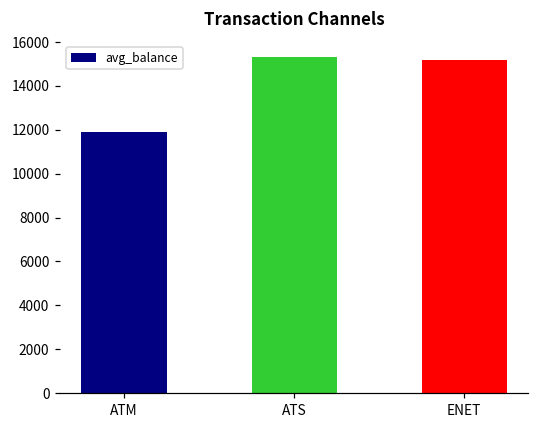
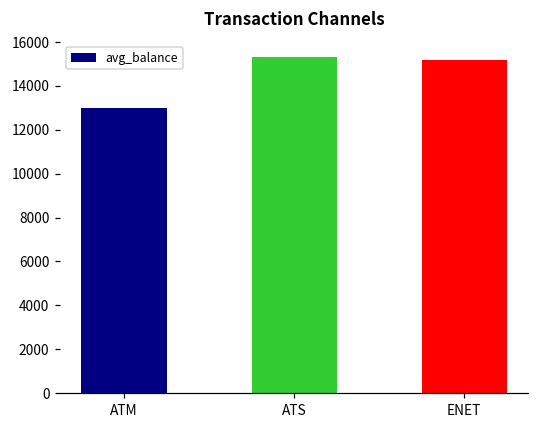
  {
-   "ATM": 11900,
+   "ATM": 13000,
    "ATS": 15300,
    "ENET": 15200
  }
